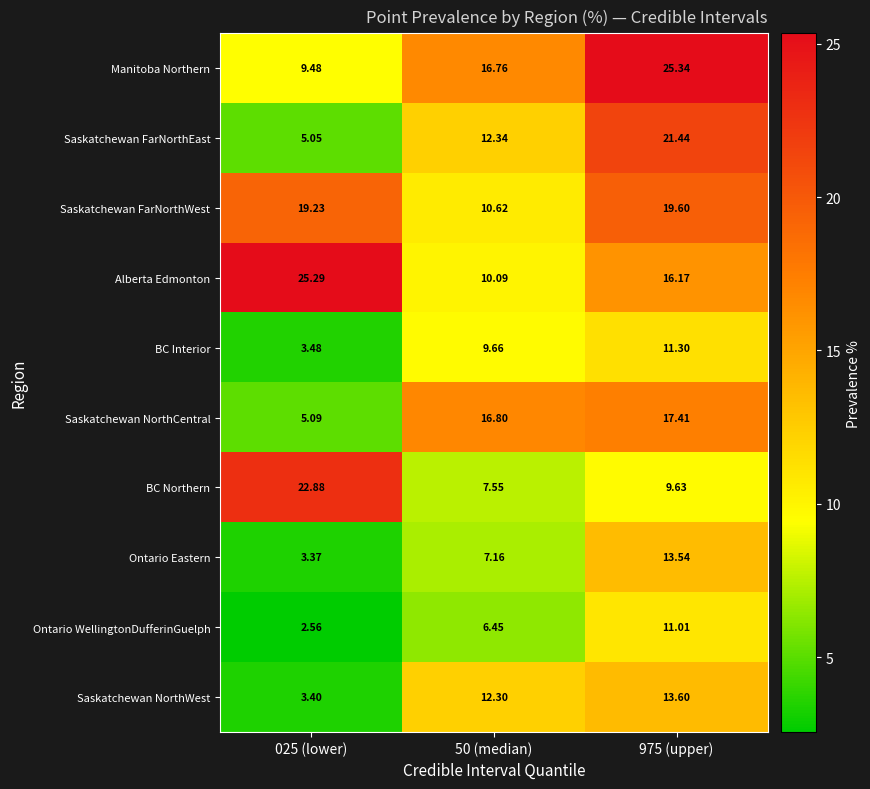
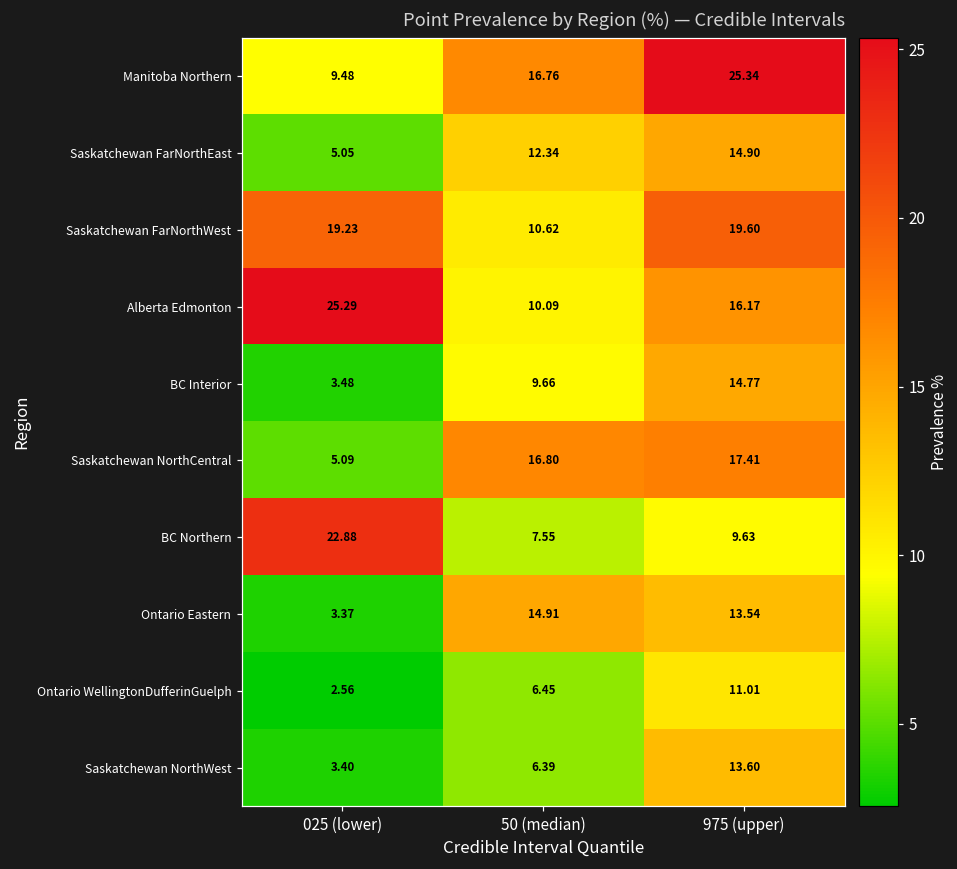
  {
    "Manitoba Northern": {
      "025 (lower)": 9.48,
      "50 (median)": 16.76,
      "975 (upper)": 25.34
    },
    "Saskatchewan FarNorthEast": {
      "025 (lower)": 5.05,
      "50 (median)": 12.34,
-     "975 (upper)": 21.44
+     "975 (upper)": 14.90
    },
    "Saskatchewan FarNorthWest": {
      "025 (lower)": 19.23,
      "50 (median)": 10.62,
      "975 (upper)": 19.60
    },
    "Alberta Edmonton": {
      "025 (lower)": 25.29,
      "50 (median)": 10.09,
      "975 (upper)": 16.17
    },
    "BC Interior": {
      "025 (lower)": 3.48,
      "50 (median)": 9.66,
-     "975 (upper)": 11.30
+     "975 (upper)": 14.77
    },
    "Saskatchewan NorthCentral": {
      "025 (lower)": 5.09,
      "50 (median)": 16.80,
      "975 (upper)": 17.41
    },
    "BC Northern": {
      "025 (lower)": 22.88,
      "50 (median)": 7.55,
      "975 (upper)": 9.63
    },
    "Ontario Eastern": {
      "025 (lower)": 3.37,
-     "50 (median)": 7.16,
+     "50 (median)": 14.91,
      "975 (upper)": 13.54
    },
    "Ontario WellingtonDufferinGuelph": {
      "025 (lower)": 2.56,
      "50 (median)": 6.45,
      "975 (upper)": 11.01
    },
    "Saskatchewan NorthWest": {
      "025 (lower)": 3.40,
-     "50 (median)": 12.30,
+     "50 (median)": 6.39,
      "975 (upper)": 13.60
    }
  }
